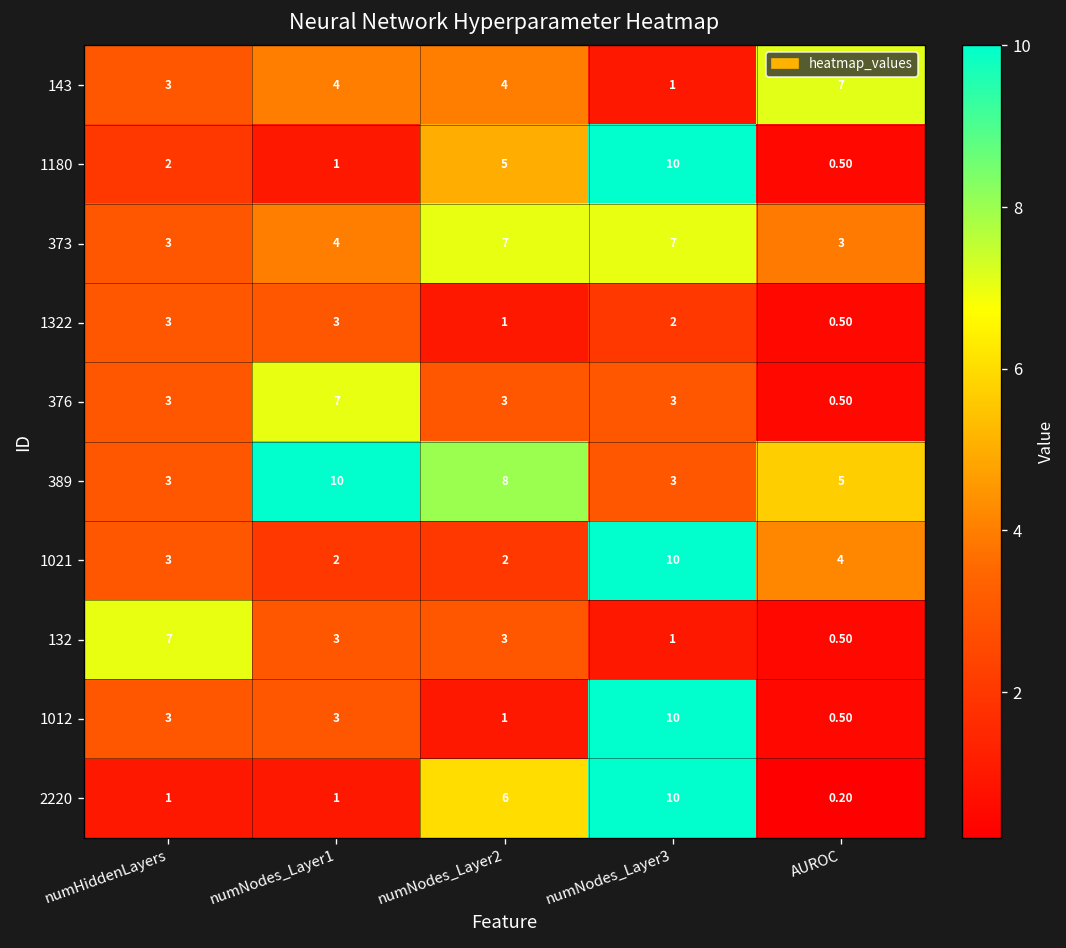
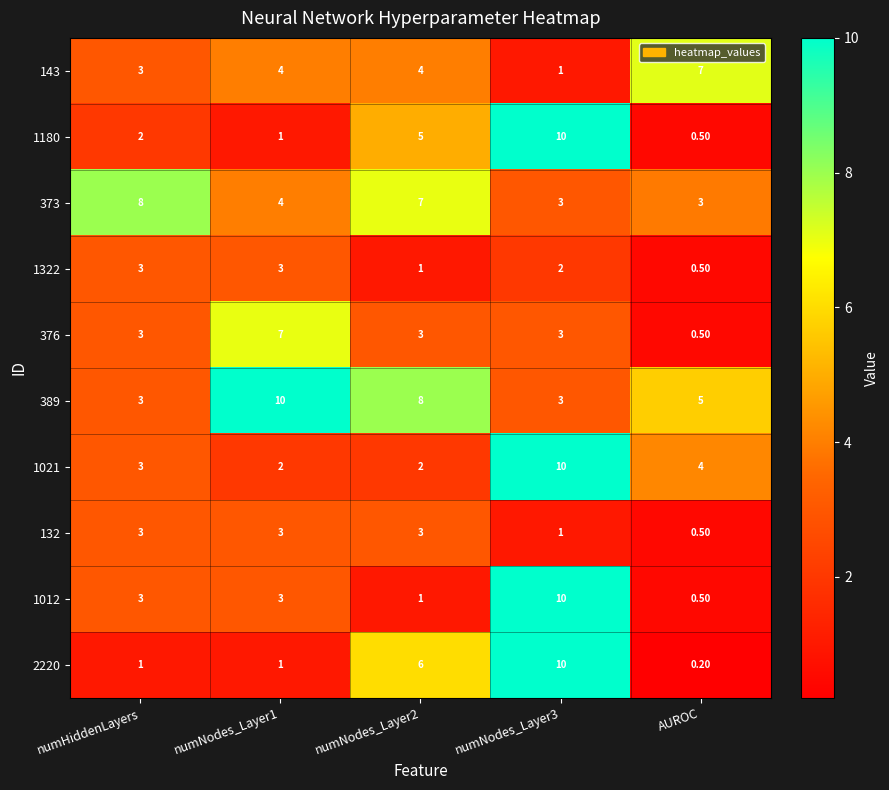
  {
    "143": {
      "numHiddenLayers": 3,
      "numNodes_Layer1": 4,
      "numNodes_Layer2": 4,
      "numNodes_Layer3": 1,
      "AUROC": 7
    },
    "1180": {
      "numHiddenLayers": 2,
      "numNodes_Layer1": 1,
      "numNodes_Layer2": 5,
      "numNodes_Layer3": 10,
      "AUROC": 0.50
    },
    "373": {
-     "numHiddenLayers": 3,
+     "numHiddenLayers": 8,
      "numNodes_Layer1": 4,
      "numNodes_Layer2": 7,
-     "numNodes_Layer3": 7,
+     "numNodes_Layer3": 3,
      "AUROC": 3
    },
    "1322": {
      "numHiddenLayers": 3,
      "numNodes_Layer1": 3,
      "numNodes_Layer2": 1,
      "numNodes_Layer3": 2,
      "AUROC": 0.50
    },
    "376": {
      "numHiddenLayers": 3,
      "numNodes_Layer1": 7,
      "numNodes_Layer2": 3,
      "numNodes_Layer3": 3,
      "AUROC": 0.50
    },
    "389": {
      "numHiddenLayers": 3,
      "numNodes_Layer1": 10,
      "numNodes_Layer2": 8,
      "numNodes_Layer3": 3,
      "AUROC": 5
    },
    "1021": {
      "numHiddenLayers": 3,
      "numNodes_Layer1": 2,
      "numNodes_Layer2": 2,
      "numNodes_Layer3": 10,
      "AUROC": 4
    },
    "132": {
-     "numHiddenLayers": 7,
+     "numHiddenLayers": 3,
      "numNodes_Layer1": 3,
      "numNodes_Layer2": 3,
      "numNodes_Layer3": 1,
      "AUROC": 0.50
    },
    "1012": {
      "numHiddenLayers": 3,
      "numNodes_Layer1": 3,
      "numNodes_Layer2": 1,
      "numNodes_Layer3": 10,
      "AUROC": 0.50
    },
    "2220": {
      "numHiddenLayers": 1,
      "numNodes_Layer1": 1,
      "numNodes_Layer2": 6,
      "numNodes_Layer3": 10,
      "AUROC": 0.20
    }
  }
